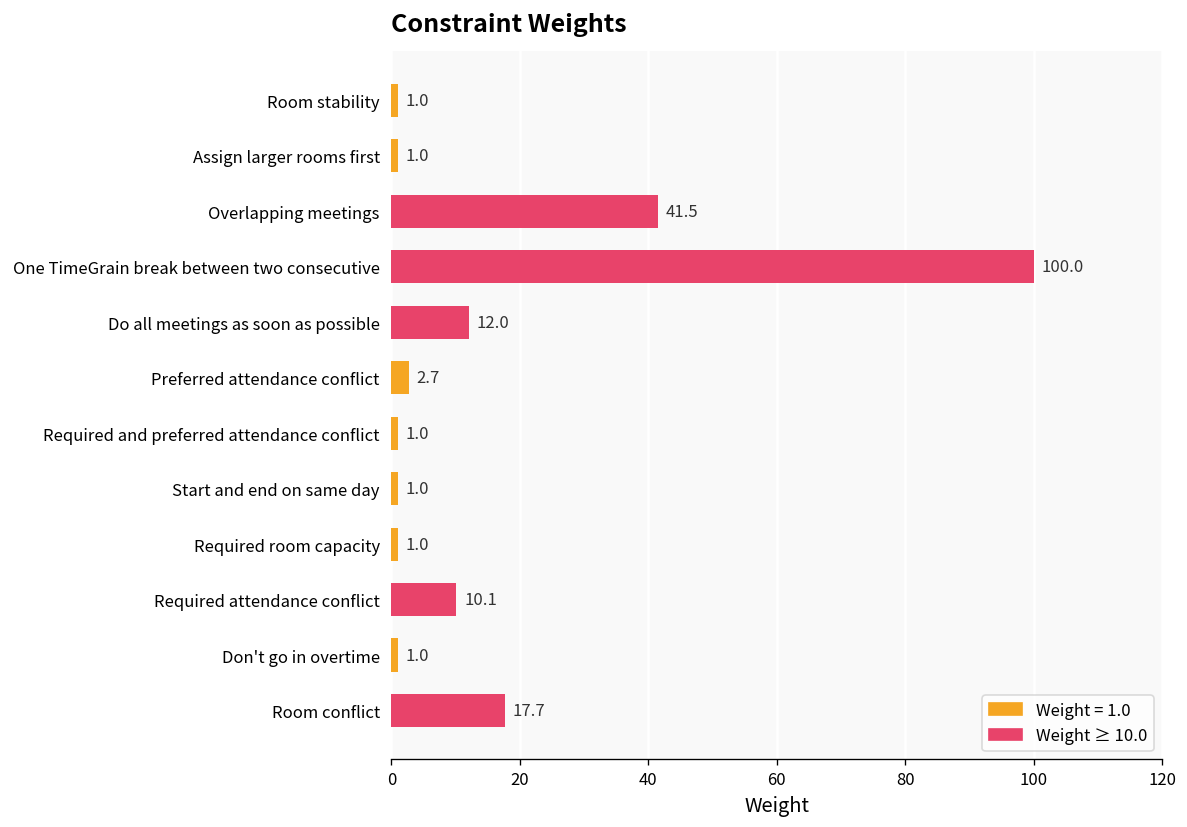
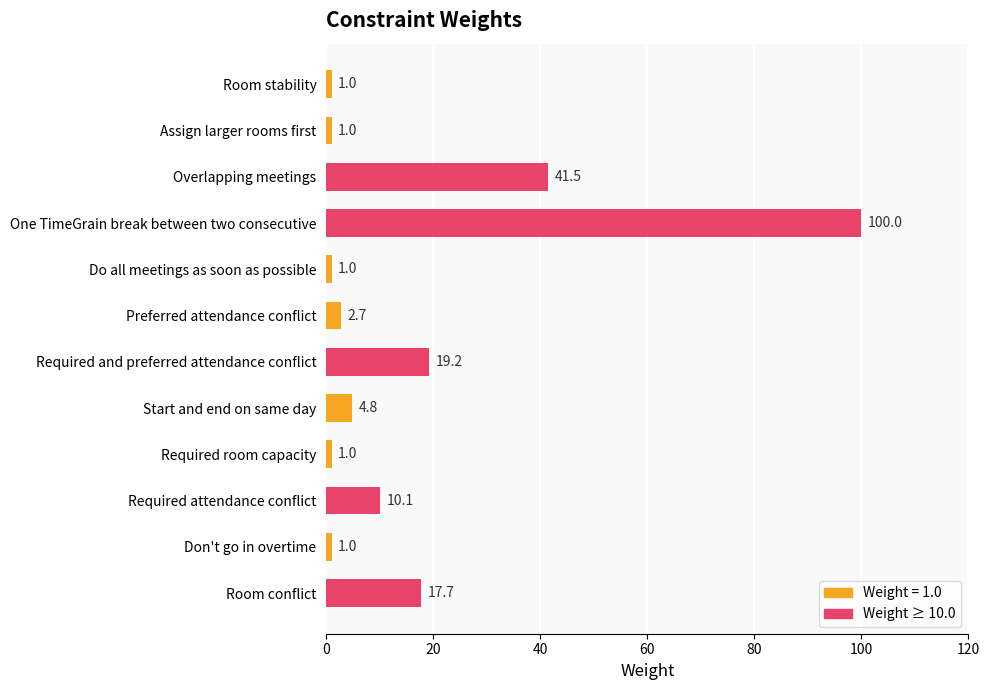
  {
    "Room stability": 1.0,
    "Assign larger rooms first": 1.0,
    "Overlapping meetings": 41.5,
    "One TimeGrain break between two consecutive": 100.0,
-   "Do all meetings as soon as possible": 12.0,
+   "Do all meetings as soon as possible": 1.0,
    "Preferred attendance conflict": 2.7,
-   "Required and preferred attendance conflict": 1.0,
-   "Start and end on same day": 1.0,
+   "Required and preferred attendance conflict": 19.2,
+   "Start and end on same day": 4.8,
    "Required room capacity": 1.0,
    "Required attendance conflict": 10.1,
    "Don't go in overtime": 1.0,
    "Room conflict": 17.7
  }
